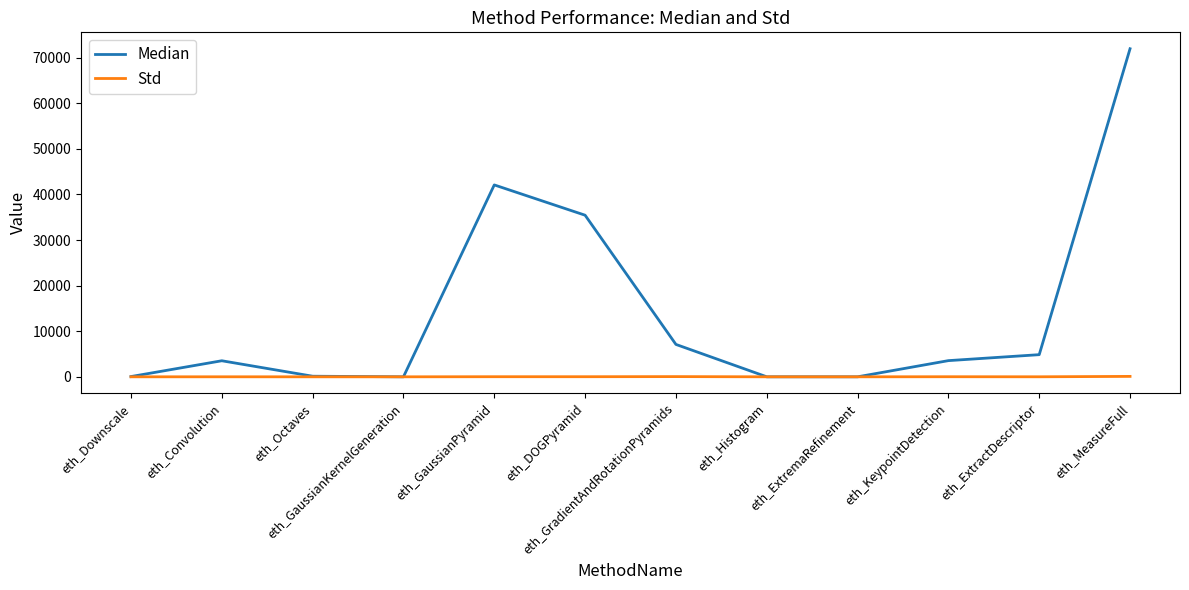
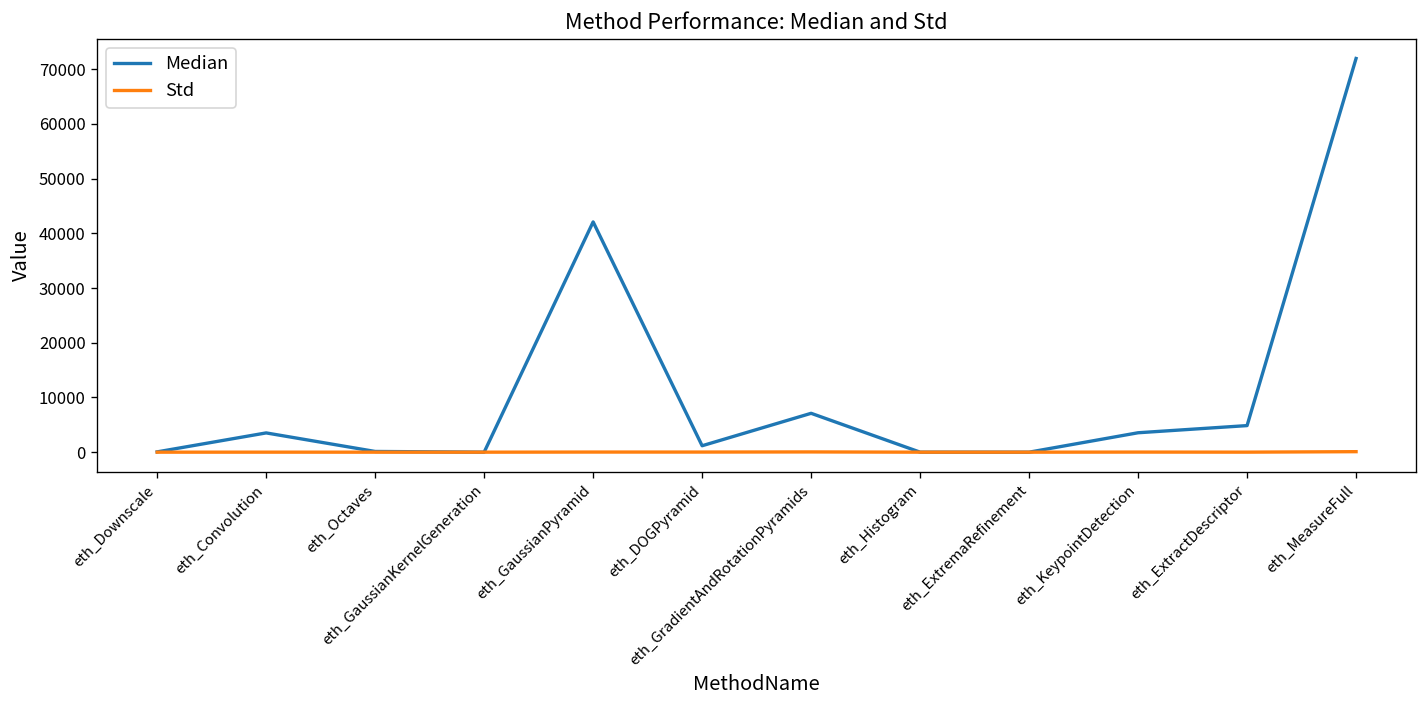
  {
    "Median": {
      "eth_Convolution": 4000,
      "eth_GaussianPyramid": 42000,
-     "eth_DOGPyramid": 35000,
+     "eth_DOGPyramid": 1000,
      "eth_GradientAndRotationPyramids": 7000,
      "eth_KeypointDetection": 4000,
      "eth_ExtractDescriptor": 5000,
      "eth_MeasureFull": 72000
    },
    "Std": {
      "eth_Convolution": 0,
      "eth_GaussianPyramid": 0,
      "eth_DOGPyramid": 0,
      "eth_GradientAndRotationPyramids": 0,
      "eth_KeypointDetection": 0,
      "eth_ExtractDescriptor": 0,
      "eth_MeasureFull": 0
    }
  }
